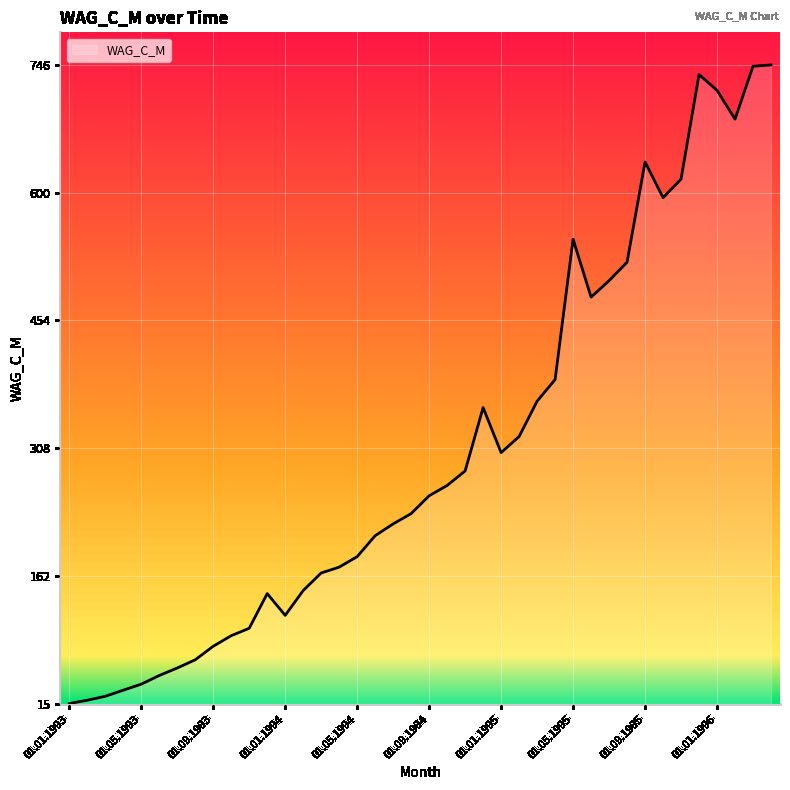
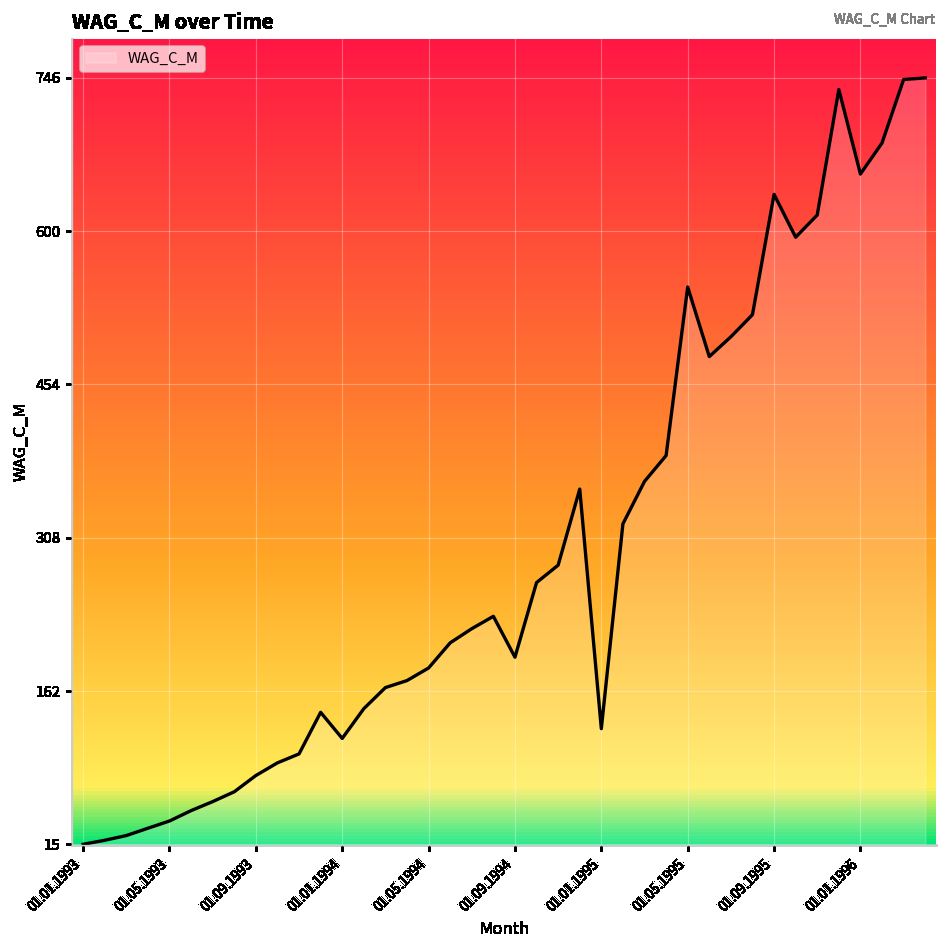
  {
    "01.01.1993": 20,
    "01.05.1993": 40,
    "01.09.1993": 80,
    "01.01.1994": 120,
    "01.05.1994": 180,
-   "01.09.1994": 250,
-   "01.01.1995": 300,
+   "01.09.1994": 190,
+   "01.01.1995": 130,
    "01.05.1995": 550,
    "01.09.1995": 640,
-   "01.01.1996": 720
+   "01.01.1996": 650
  }
